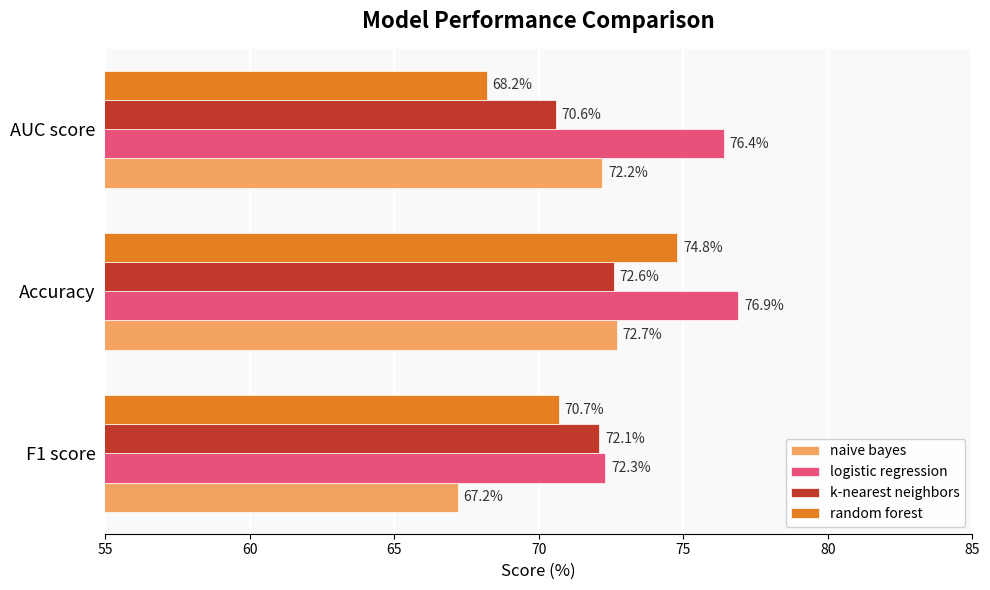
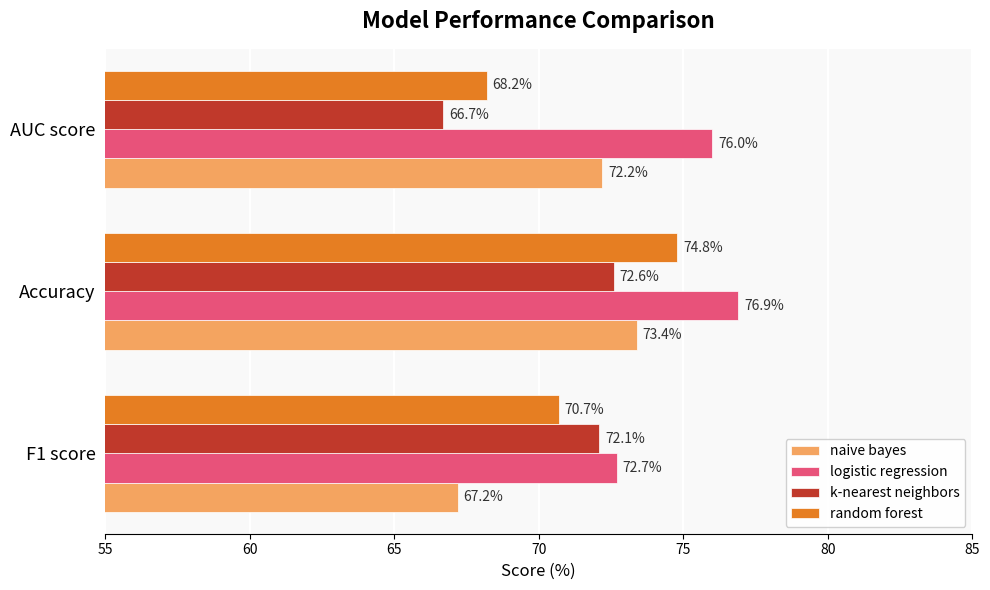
  {
    "naive bayes": {
      "AUC score": "72.2%",
-     "Accuracy": "72.7%",
+     "Accuracy": "73.4%",
      "F1 score": "67.2%"
    },
    "logistic regression": {
-     "AUC score": "76.4%",
+     "AUC score": "76.0%",
      "Accuracy": "76.9%",
-     "F1 score": "72.3%"
+     "F1 score": "72.7%"
    },
    "k-nearest neighbors": {
-     "AUC score": "70.6%",
+     "AUC score": "66.7%",
      "Accuracy": "72.6%",
      "F1 score": "72.1%"
    },
    "random forest": {
      "AUC score": "68.2%",
      "Accuracy": "74.8%",
      "F1 score": "70.7%"
    }
  }
